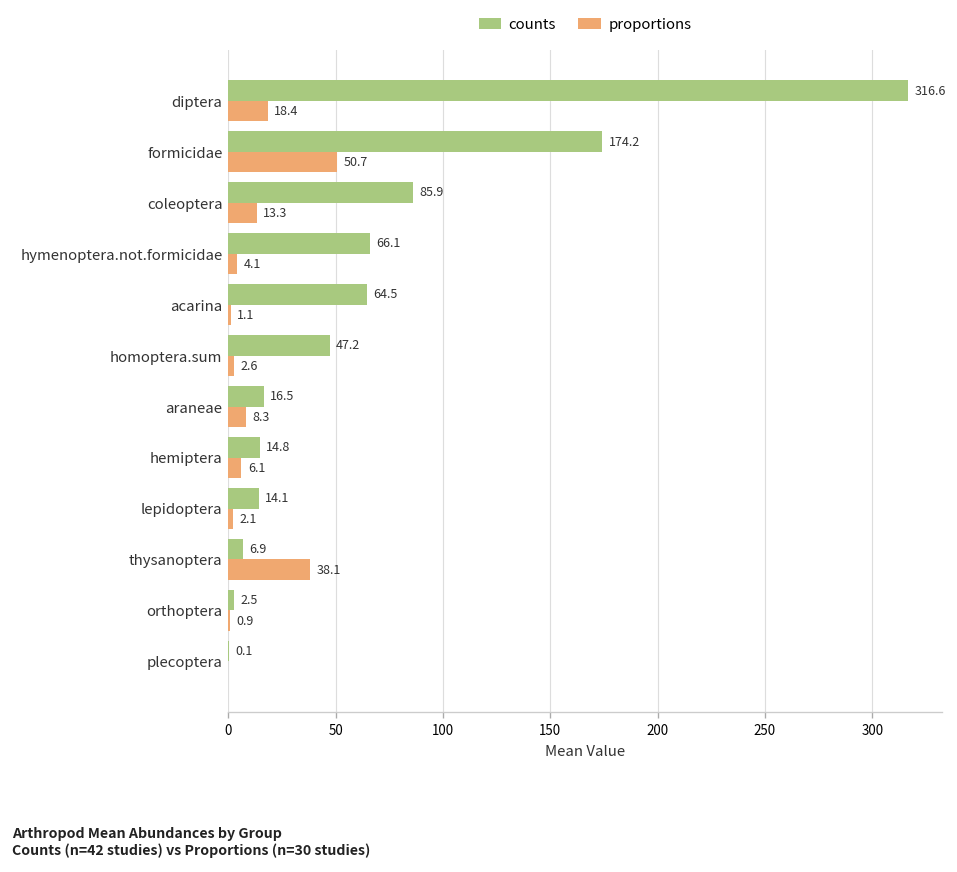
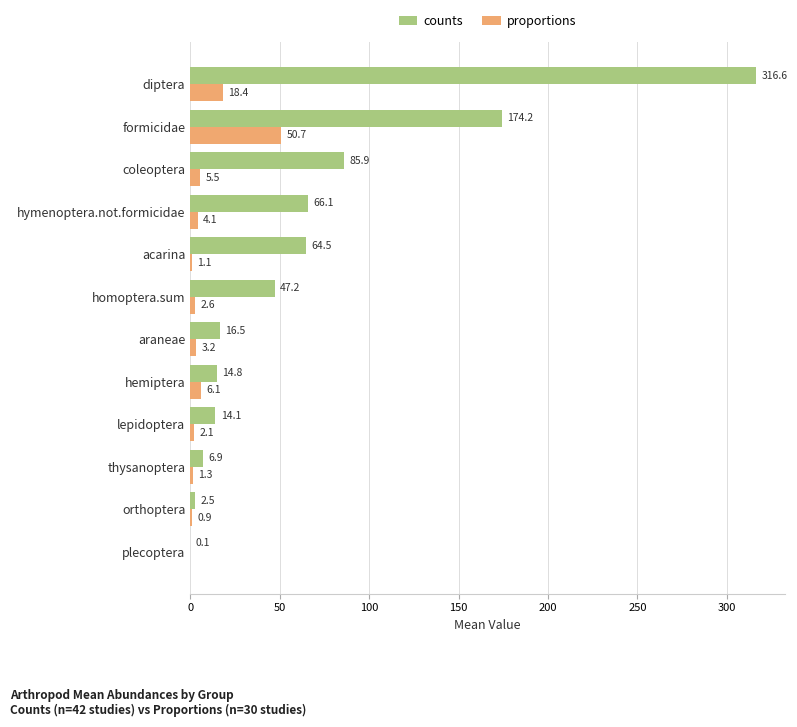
  {
    "counts": {
      "diptera": 316.6,
      "formicidae": 174.2,
      "coleoptera": 85.9,
      "hymenoptera.not.formicidae": 66.1,
      "acarina": 64.5,
      "homoptera.sum": 47.2,
      "araneae": 16.5,
      "hemiptera": 14.8,
      "lepidoptera": 14.1,
      "thysanoptera": 6.9,
      "orthoptera": 2.5,
      "plecoptera": 0.1
    },
    "proportions": {
      "diptera": 18.4,
      "formicidae": 50.7,
-     "coleoptera": 13.3,
+     "coleoptera": 5.5,
      "hymenoptera.not.formicidae": 4.1,
      "acarina": 1.1,
      "homoptera.sum": 2.6,
-     "araneae": 8.3,
+     "araneae": 3.2,
      "hemiptera": 6.1,
      "lepidoptera": 2.1,
-     "thysanoptera": 38.1,
+     "thysanoptera": 1.3,
      "orthoptera": 0.9
    }
  }
